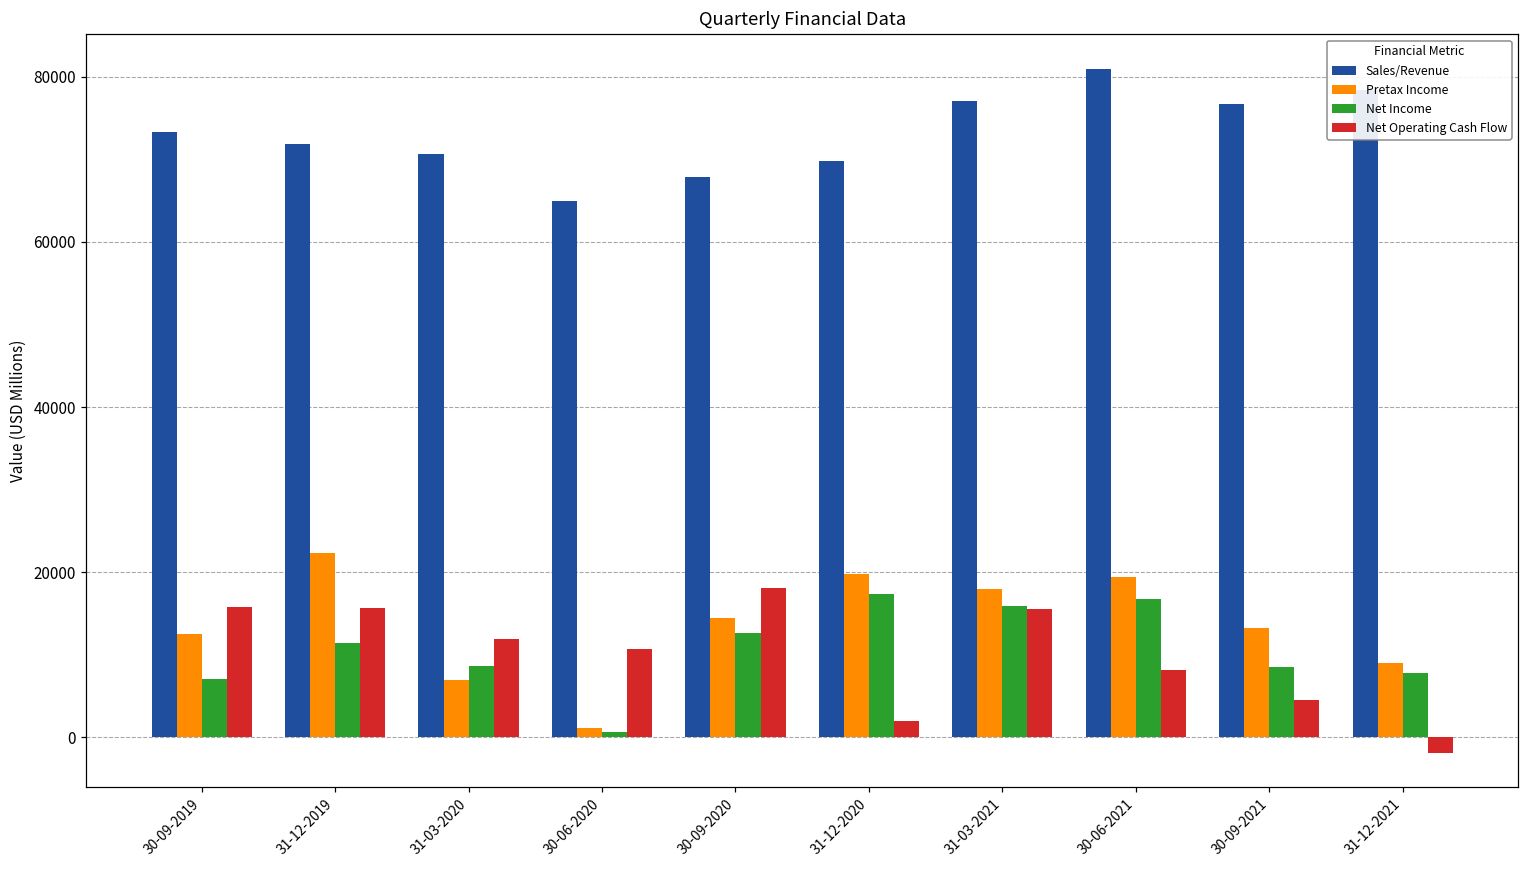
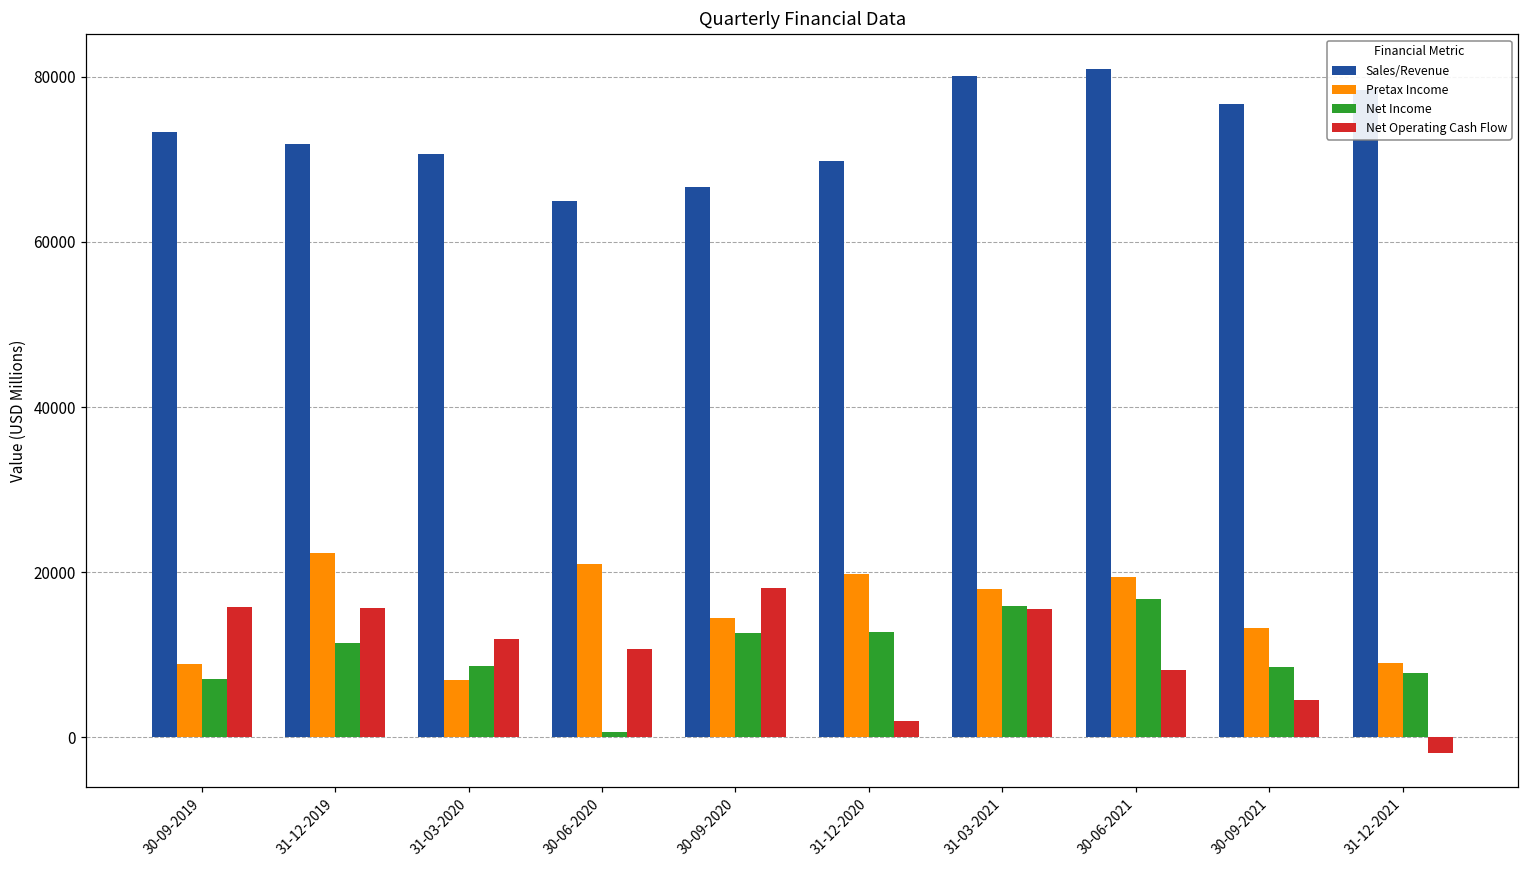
  {
    "Sales/Revenue": {
      "30-09-2019": 73000,
      "31-12-2019": 72000,
      "31-03-2020": 71000,
      "30-06-2020": 65000,
-     "30-09-2020": 68000,
+     "30-09-2020": 67000,
      "31-12-2020": 70000,
-     "31-03-2021": 77000,
+     "31-03-2021": 80000,
      "30-06-2021": 81000,
      "30-09-2021": 77000
    },
    "Pretax Income": {
-     "30-09-2019": 13000,
+     "30-09-2019": 9000,
      "31-12-2019": 22000,
      "31-03-2020": 7000,
-     "30-06-2020": 1000,
+     "30-06-2020": 21000,
      "30-09-2020": 14000,
      "31-12-2020": 20000,
      "31-03-2021": 18000,
      "30-06-2021": 19000,
      "30-09-2021": 13000,
      "31-12-2021": 9000
    },
    "Net Income": {
      "30-09-2019": 7000,
      "31-12-2019": 11000,
      "31-03-2020": 9000,
      "30-06-2020": 1000,
      "30-09-2020": 13000,
-     "31-12-2020": 17000,
+     "31-12-2020": 13000,
      "31-03-2021": 16000,
      "30-06-2021": 17000,
      "30-09-2021": 9000,
      "31-12-2021": 8000
    },
    "Net Operating Cash Flow": {
      "30-09-2019": 16000,
      "31-12-2019": 16000,
      "31-03-2020": 12000,
      "30-06-2020": 11000,
      "30-09-2020": 18000,
      "31-12-2020": 2000,
      "31-03-2021": 16000,
      "30-06-2021": 8000,
      "30-09-2021": 5000,
      "31-12-2021": -2000
    }
  }
